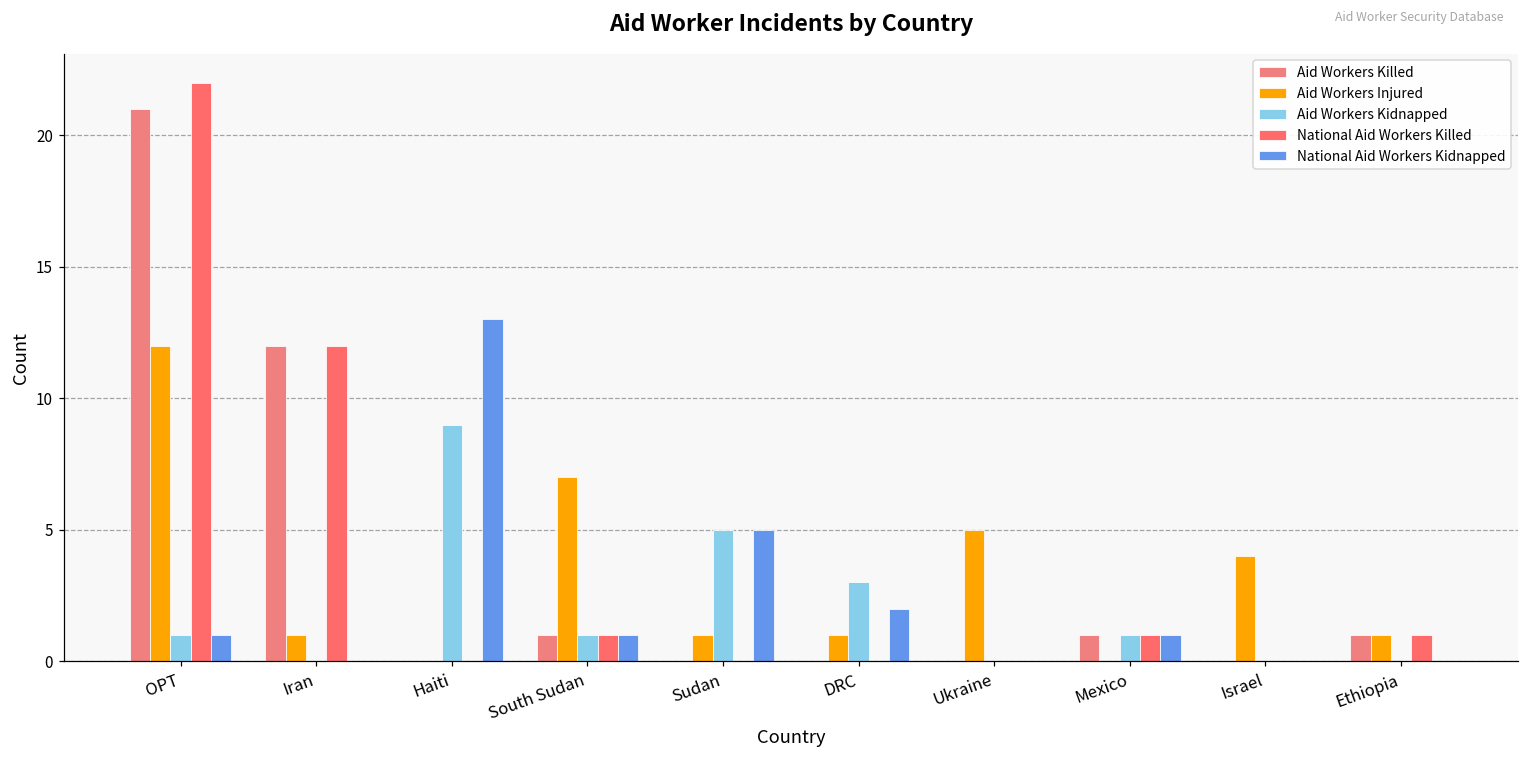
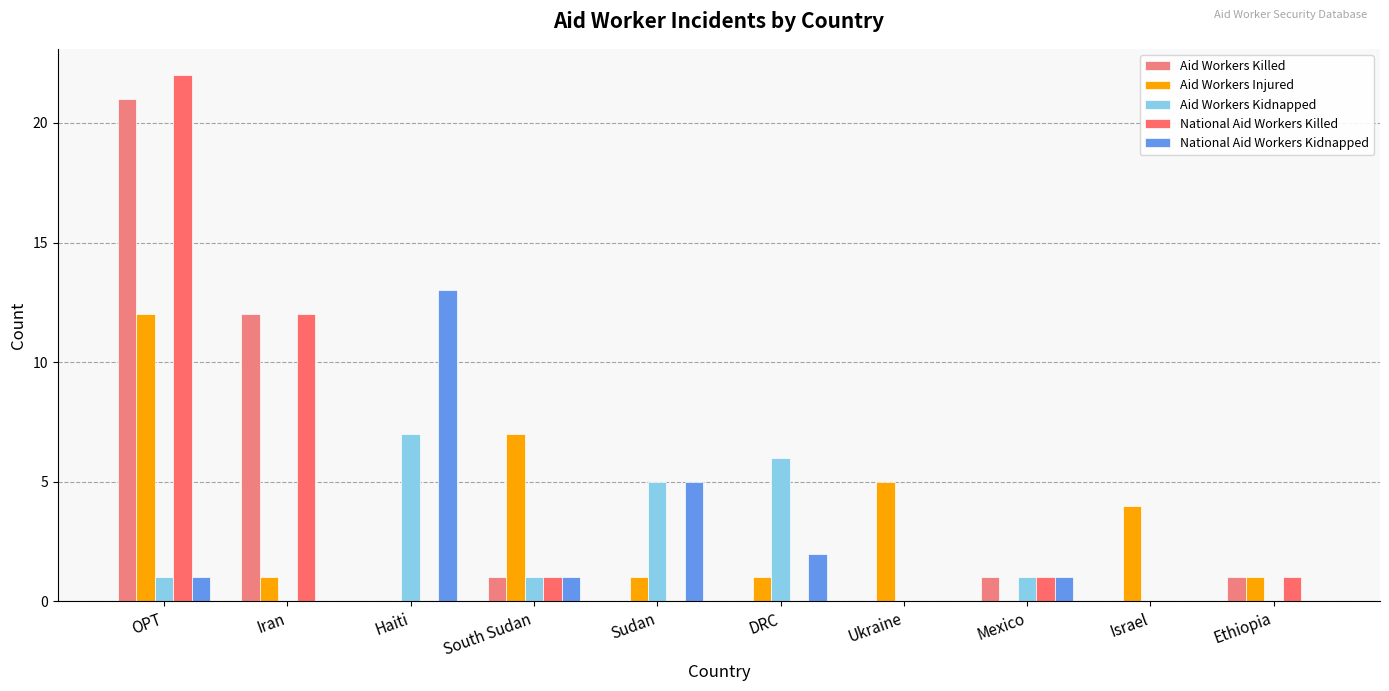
  {
    "Aid Workers Injured": {
      "OPT": 12,
      "Iran": 1,
      "Haiti": 0,
      "South Sudan": 7,
      "Sudan": 1,
      "DRC": 1,
      "Ukraine": 5,
      "Mexico": 0,
      "Israel": 4,
      "Ethiopia": 1
    },
    "Aid Workers Kidnapped": {
      "OPT": 1,
      "Iran": 0,
-     "Haiti": 9,
+     "Haiti": 7,
      "South Sudan": 1,
      "Sudan": 5,
-     "DRC": 3,
+     "DRC": 6,
      "Ukraine": 0,
      "Mexico": 1,
      "Israel": 0,
      "Ethiopia": 0
    },
    "National Aid Workers Kidnapped": {
      "OPT": 1,
      "Iran": 0,
      "Haiti": 13,
      "South Sudan": 1,
      "Sudan": 5,
      "DRC": 2,
      "Ukraine": 0,
      "Mexico": 1,
      "Israel": 0,
      "Ethiopia": 0
    }
  }
